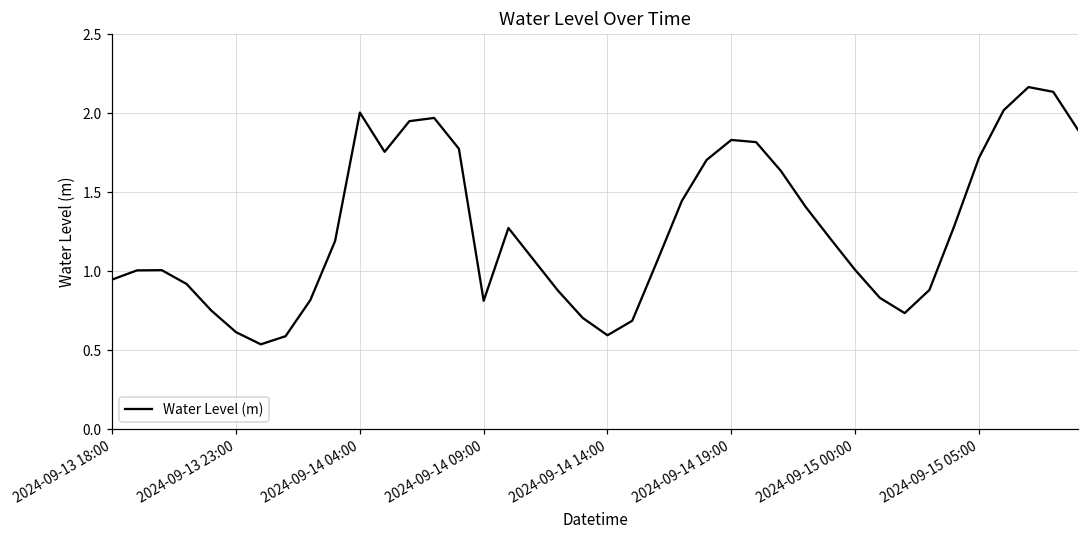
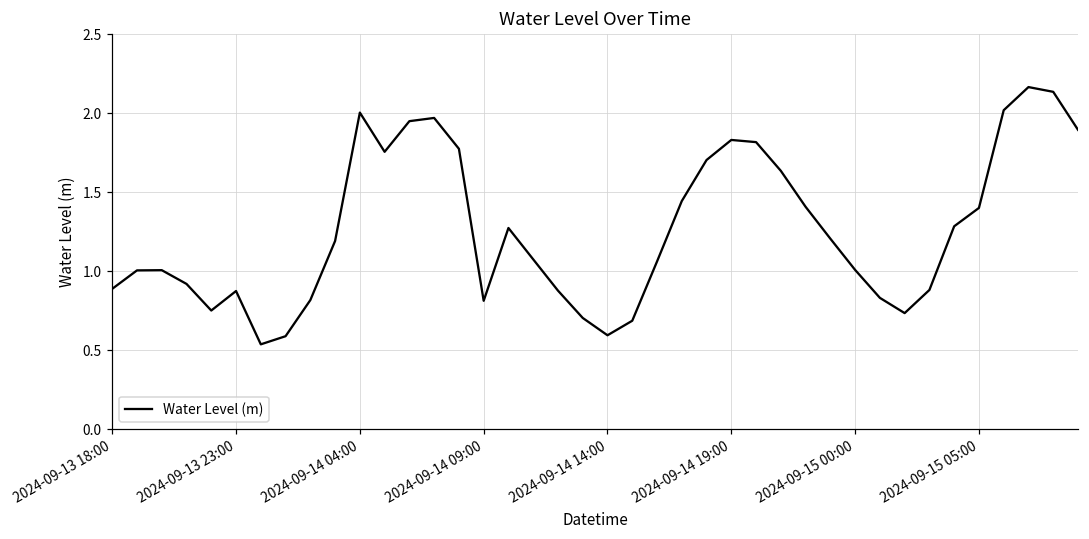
  {
-   "2024-09-13 18:00": 0.95,
-   "2024-09-13 23:00": 0.61,
+   "2024-09-13 18:00": 0.89,
+   "2024-09-13 23:00": 0.87,
    "2024-09-14 04:00": 2.01,
    "2024-09-14 09:00": 0.81,
    "2024-09-14 14:00": 0.59,
    "2024-09-14 19:00": 1.83,
    "2024-09-15 00:00": 1.01,
-   "2024-09-15 05:00": 1.72
+   "2024-09-15 05:00": 1.40
  }
